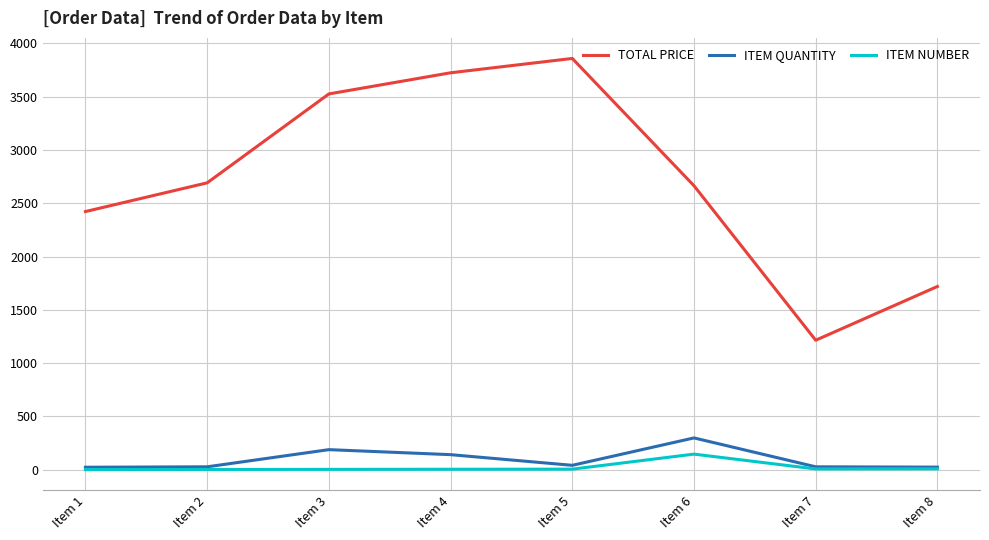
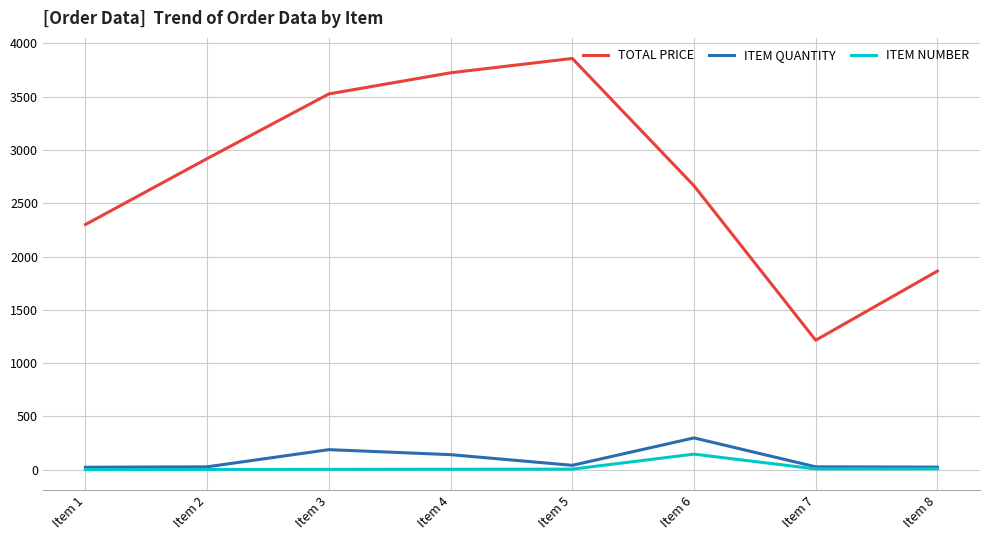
  {
    "TOTAL PRICE": {
-     "Item 1": 2420,
-     "Item 2": 2690,
+     "Item 1": 2300,
+     "Item 2": 2920,
      "Item 3": 3530,
      "Item 4": 3720,
      "Item 5": 3860,
      "Item 6": 2660,
      "Item 7": 1210,
-     "Item 8": 1720
+     "Item 8": 1860
    },
    "ITEM QUANTITY": {
      "Item 2": 30,
      "Item 3": 190,
      "Item 4": 140,
      "Item 5": 40,
      "Item 6": 300
    },
    "ITEM NUMBER": {
      "Item 2": 0,
      "Item 3": 0,
      "Item 4": 0,
      "Item 5": 10,
      "Item 6": 150
    }
  }
